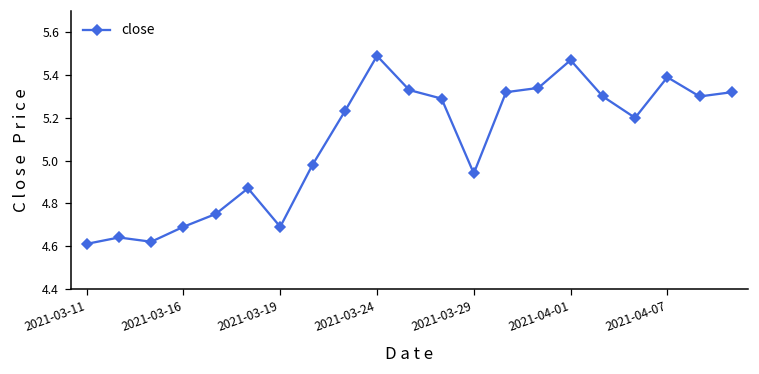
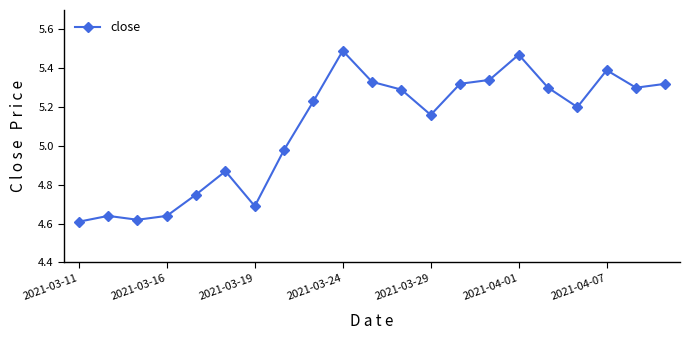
  {
    "2021-03-11": 4.61,
-   "2021-03-16": 4.69,
+   "2021-03-16": 4.64,
    "2021-03-19": 4.69,
    "2021-03-24": 5.49,
-   "2021-03-29": 4.94,
+   "2021-03-29": 5.16,
    "2021-04-01": 5.47,
    "2021-04-07": 5.39
  }
